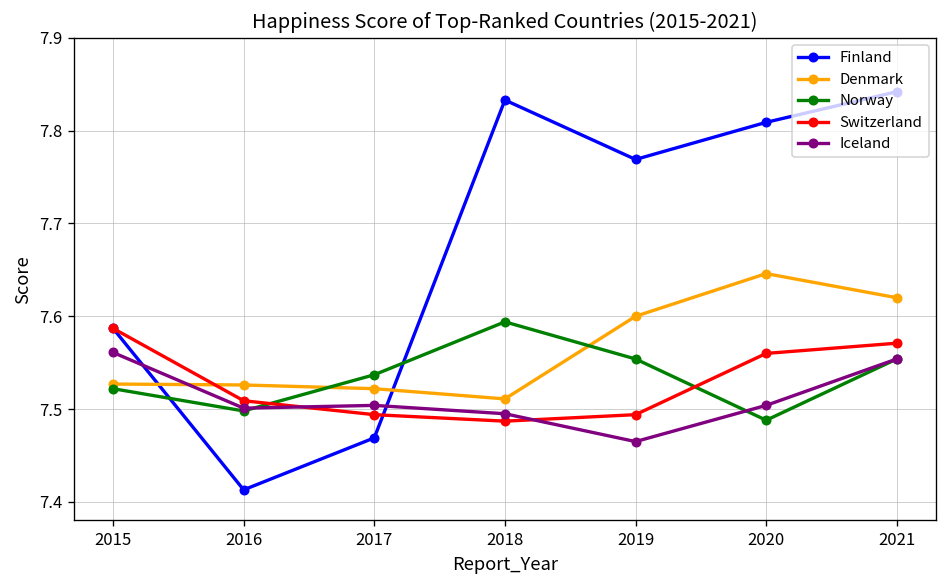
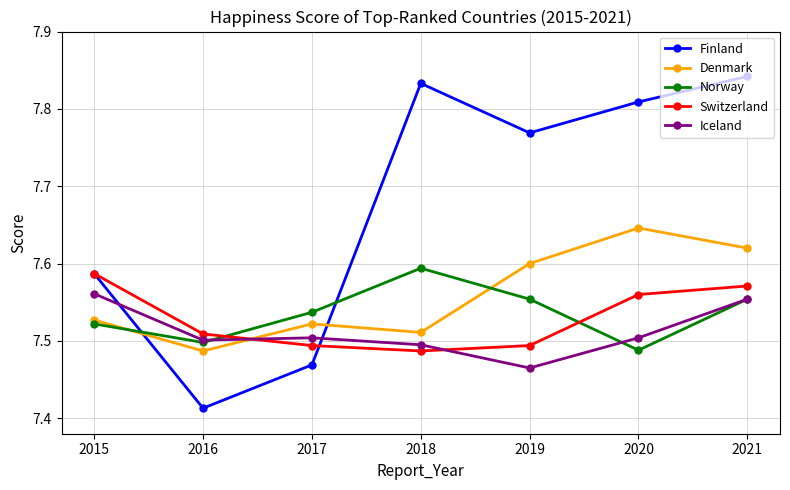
  {
    "Finland": {
      "2016": 7.41,
      "2017": 7.47,
      "2018": 7.83,
      "2019": 7.77,
      "2020": 7.81
    },
    "Denmark": {
      "2015": 7.53,
-     "2016": 7.53,
+     "2016": 7.49,
      "2017": 7.52,
      "2018": 7.51,
      "2019": 7.60,
      "2020": 7.65,
      "2021": 7.62
    },
    "Norway": {
      "2015": 7.52,
      "2017": 7.54,
      "2018": 7.59,
      "2019": 7.55,
      "2020": 7.49
    },
    "Switzerland": {
      "2016": 7.51,
      "2017": 7.49,
      "2018": 7.49,
      "2019": 7.49,
      "2020": 7.56,
      "2021": 7.57
    },
    "Iceland": {
      "2015": 7.56,
      "2017": 7.50,
      "2018": 7.50,
      "2019": 7.47,
      "2020": 7.50
    }
  }
